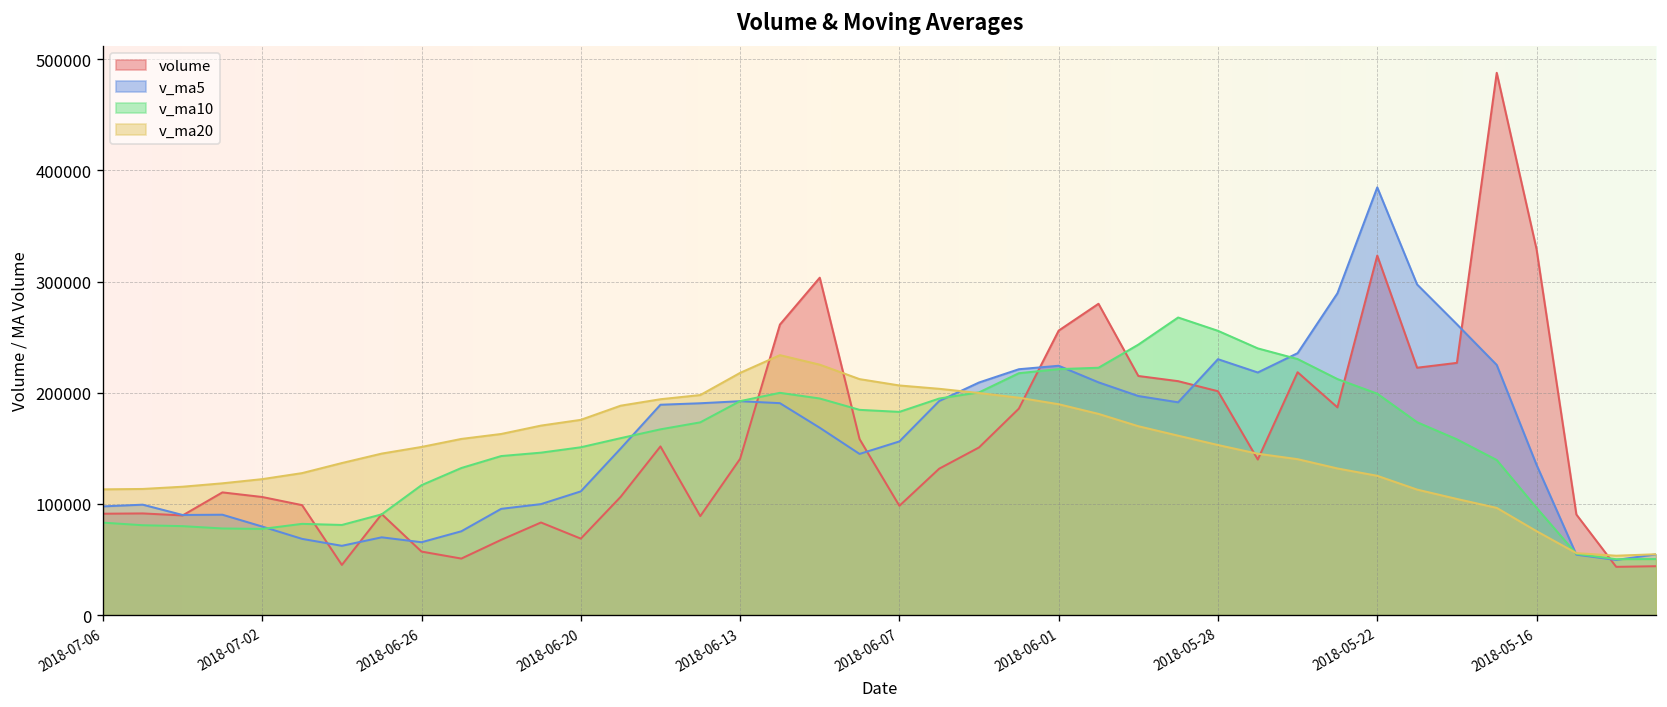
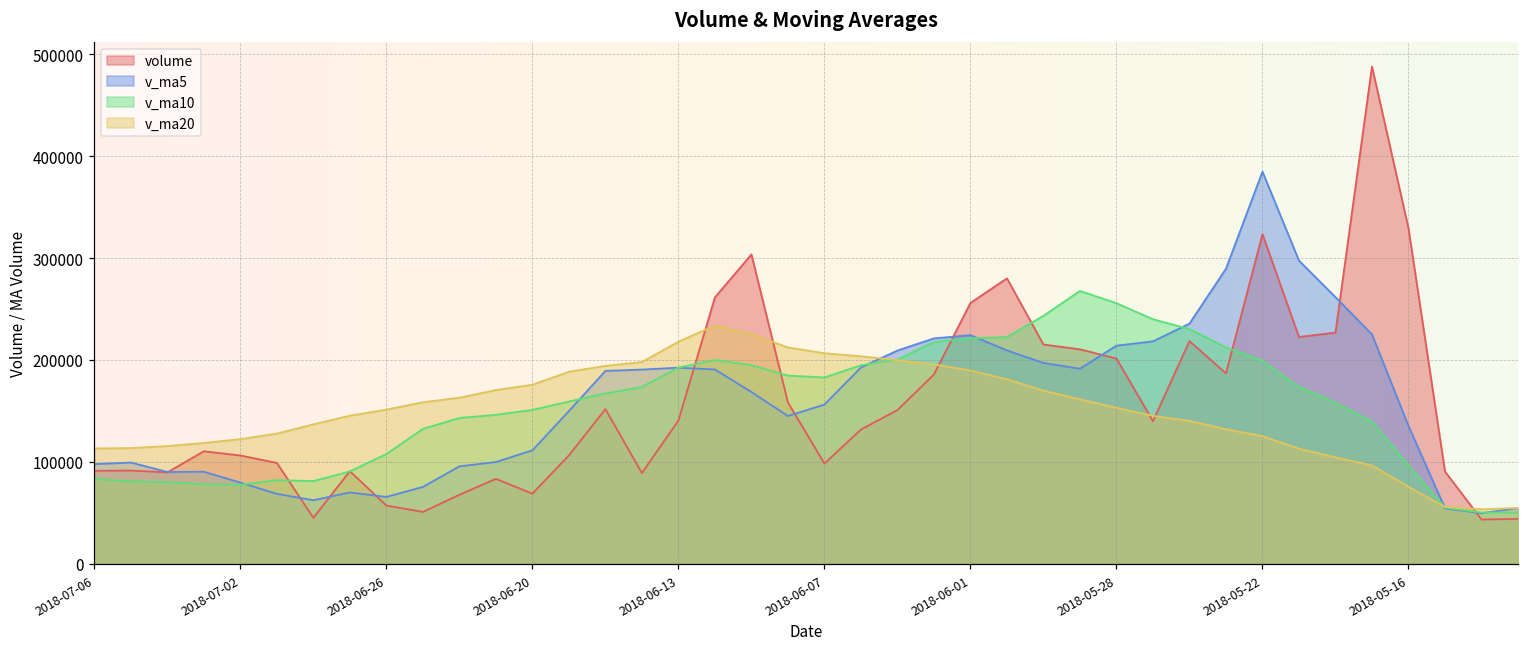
  {
    "volume": {
      "2018-07-06": 90000,
      "2018-07-02": 110000,
      "2018-06-26": 60000,
      "2018-06-20": 70000,
      "2018-06-13": 140000,
      "2018-06-07": 100000,
      "2018-06-01": 260000,
      "2018-05-28": 200000,
      "2018-05-22": 320000,
      "2018-05-16": 330000
    },
    "v_ma5": {
      "2018-07-06": 100000,
      "2018-06-26": 70000,
      "2018-06-20": 110000,
      "2018-06-07": 160000,
      "2018-06-01": 220000,
-     "2018-05-28": 230000,
+     "2018-05-28": 210000,
      "2018-05-22": 380000,
      "2018-05-16": 140000
    },
    "v_ma10": {
      "2018-07-06": 80000,
-     "2018-06-26": 120000,
+     "2018-06-26": 110000,
      "2018-06-20": 150000,
      "2018-06-07": 180000,
      "2018-06-01": 220000,
      "2018-05-28": 260000,
      "2018-05-22": 200000,
      "2018-05-16": 100000
    },
    "v_ma20": {
      "2018-07-06": 110000,
      "2018-07-02": 120000,
      "2018-06-26": 150000,
      "2018-06-20": 180000,
      "2018-06-13": 220000,
      "2018-06-07": 210000,
      "2018-06-01": 190000,
      "2018-05-28": 150000,
      "2018-05-22": 130000,
      "2018-05-16": 80000
    }
  }
